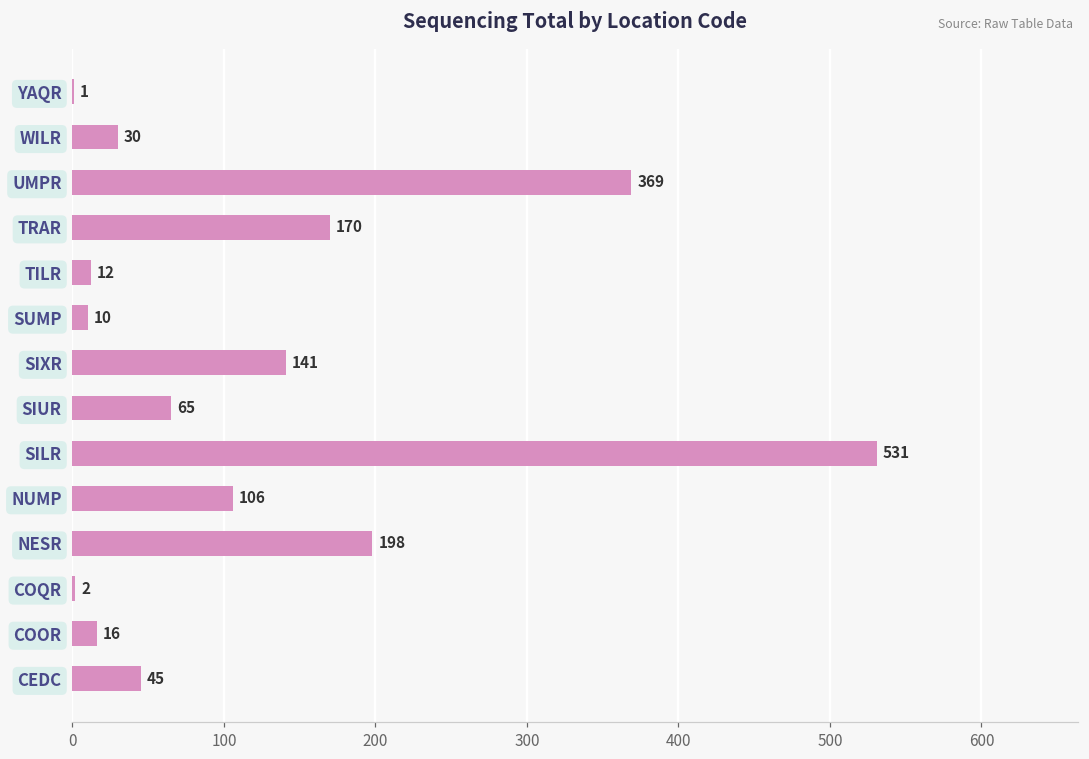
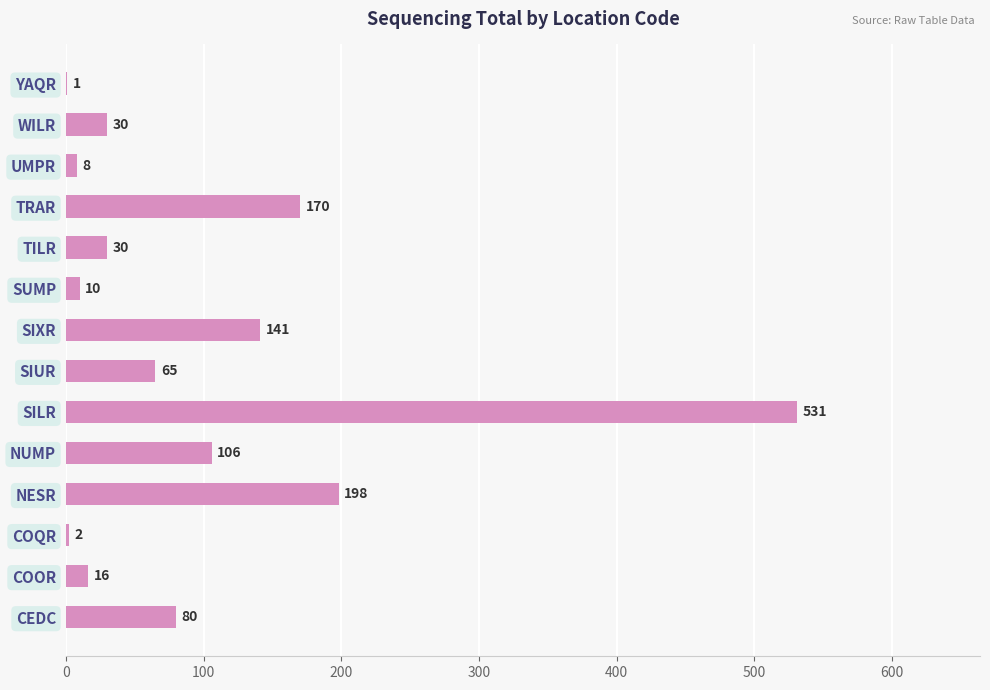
  {
    "YAQR": 1,
    "WILR": 30,
-   "UMPR": 369,
+   "UMPR": 8,
    "TRAR": 170,
-   "TILR": 12,
+   "TILR": 30,
    "SUMP": 10,
    "SIXR": 141,
    "SIUR": 65,
    "SILR": 531,
    "NUMP": 106,
    "NESR": 198,
    "COQR": 2,
    "COOR": 16,
-   "CEDC": 45
+   "CEDC": 80
  }
